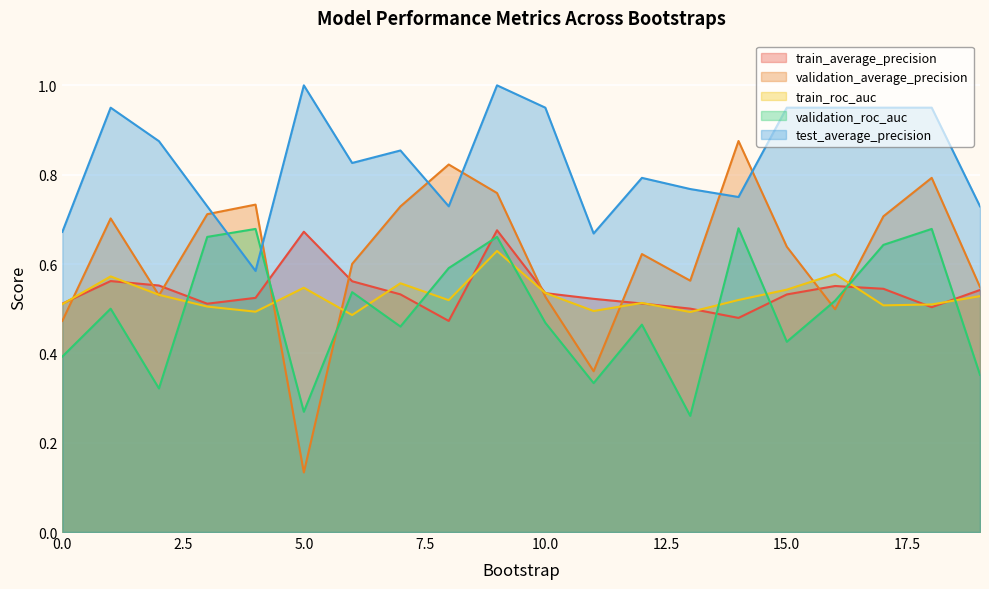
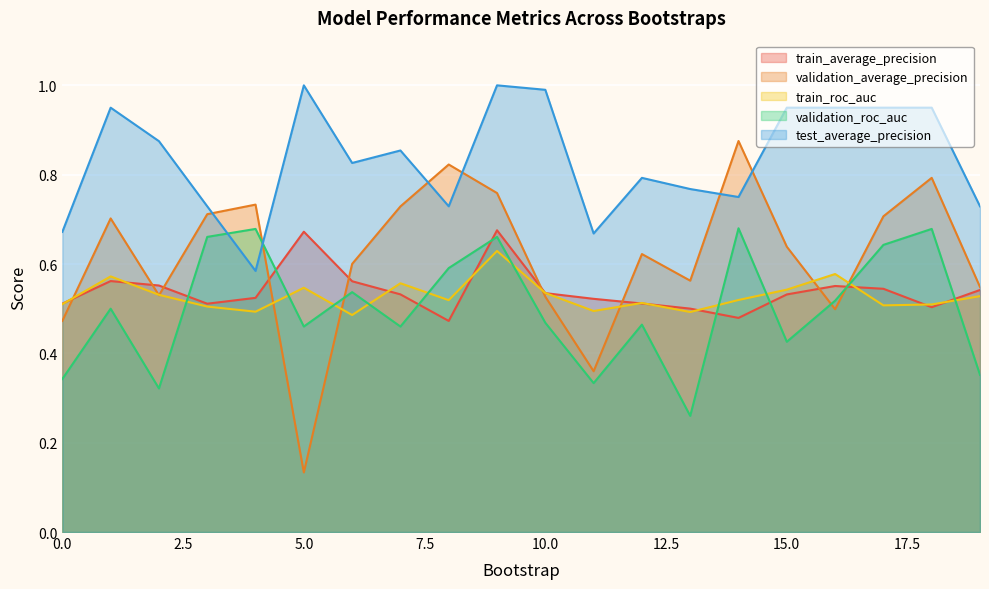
  {
    "validation_roc_auc": {
-     "0.0": 0.39,
-     "5.0": 0.27,
+     "0.0": 0.34,
+     "5.0": 0.46,
      "10.0": 0.47,
      "15.0": 0.43
    },
    "test_average_precision": {
      "0.0": 0.67,
      "5.0": 1.00,
-     "10.0": 0.95
+     "10.0": 0.99
    }
  }
